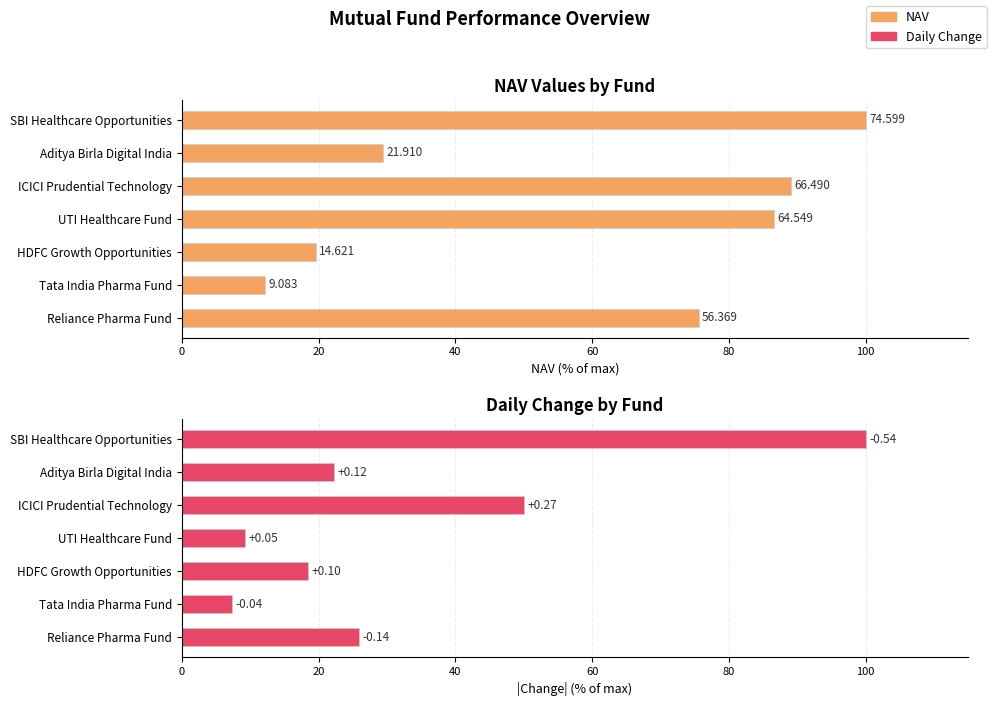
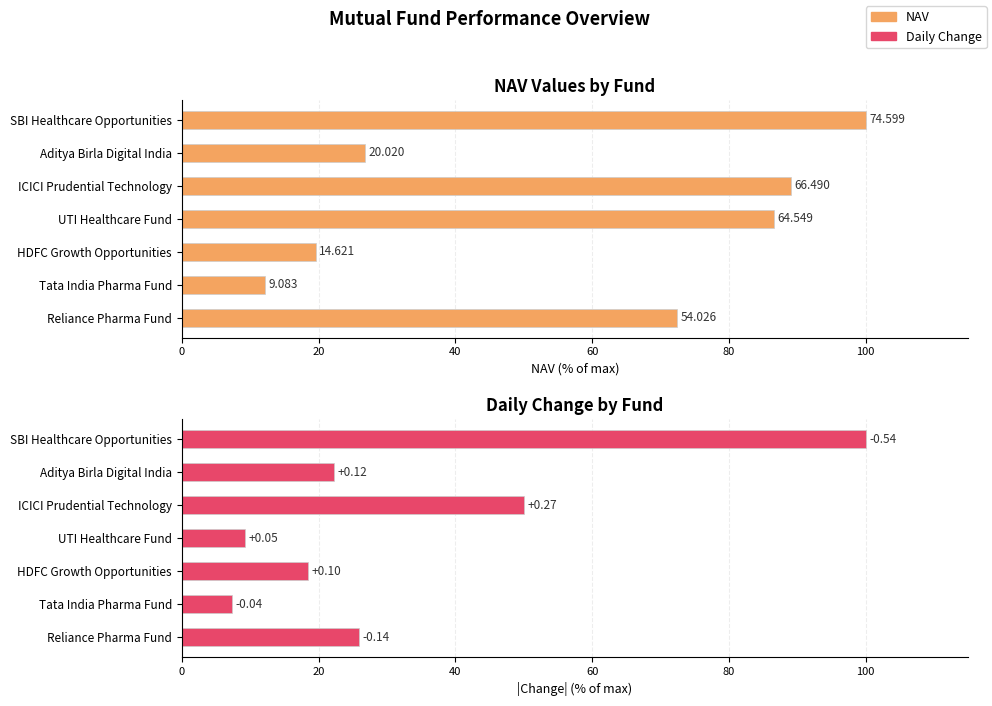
  {
    "NAV Values by Fund": {
-     "Aditya Birla Digital India": 21.910,
-     "Reliance Pharma Fund": 56.369
+     "Aditya Birla Digital India": 20.020,
+     "Reliance Pharma Fund": 54.026
    }
  }
